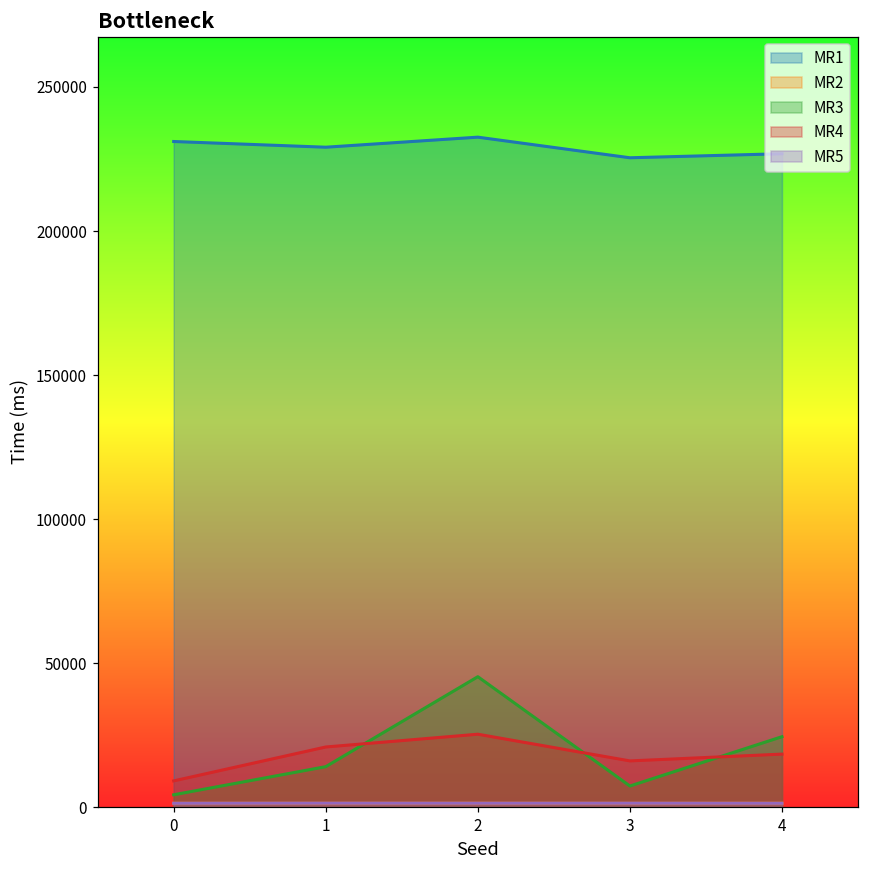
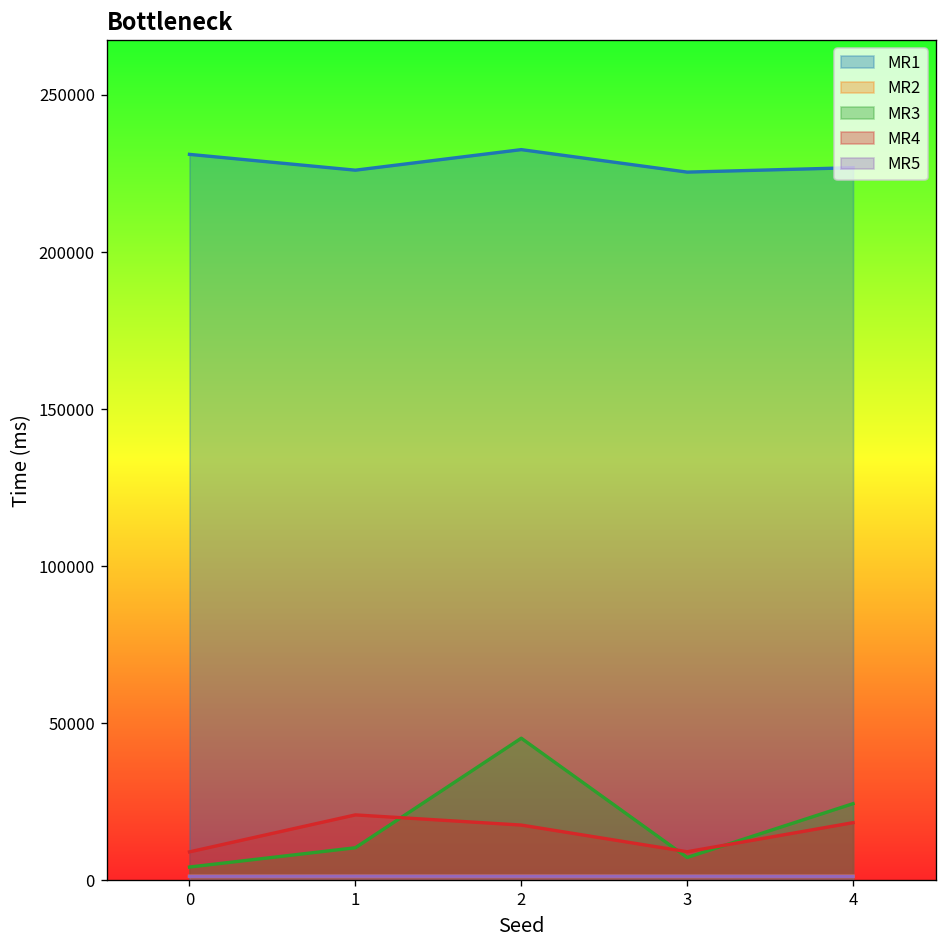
  {
    "MR1": {
      "0": 231000,
-     "1": 229000,
+     "1": 226000,
      "2": 233000,
      "3": 225000
    },
    "MR5": {
      "0": 1000,
      "1": 1000,
      "2": 1000,
      "3": 1000,
      "4": 1000
    },
    "MR3": {
      "0": 4000,
-     "1": 14000,
+     "1": 10000,
      "2": 45000,
      "3": 7000,
      "4": 24000
    },
    "MR4": {
      "0": 9000,
      "1": 21000,
-     "2": 25000,
-     "3": 16000,
+     "2": 18000,
+     "3": 9000,
      "4": 18000
    }
  }
